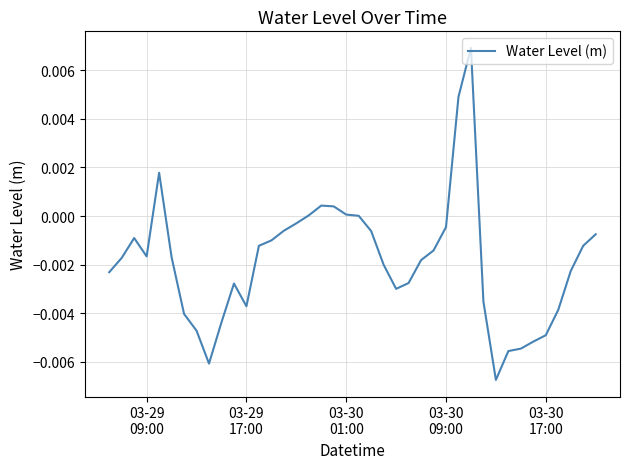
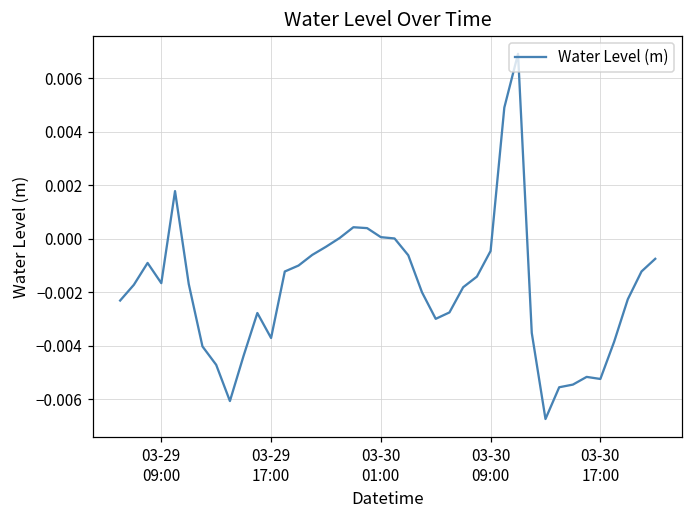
  {
    "03-29 09:00": -0.0017,
    "03-29 17:00": -0.0037,
    "03-30 01:00": 0.0001,
    "03-30 09:00": -0.0005,
-   "03-30 17:00": -0.0049
+   "03-30 17:00": -0.0052
  }
